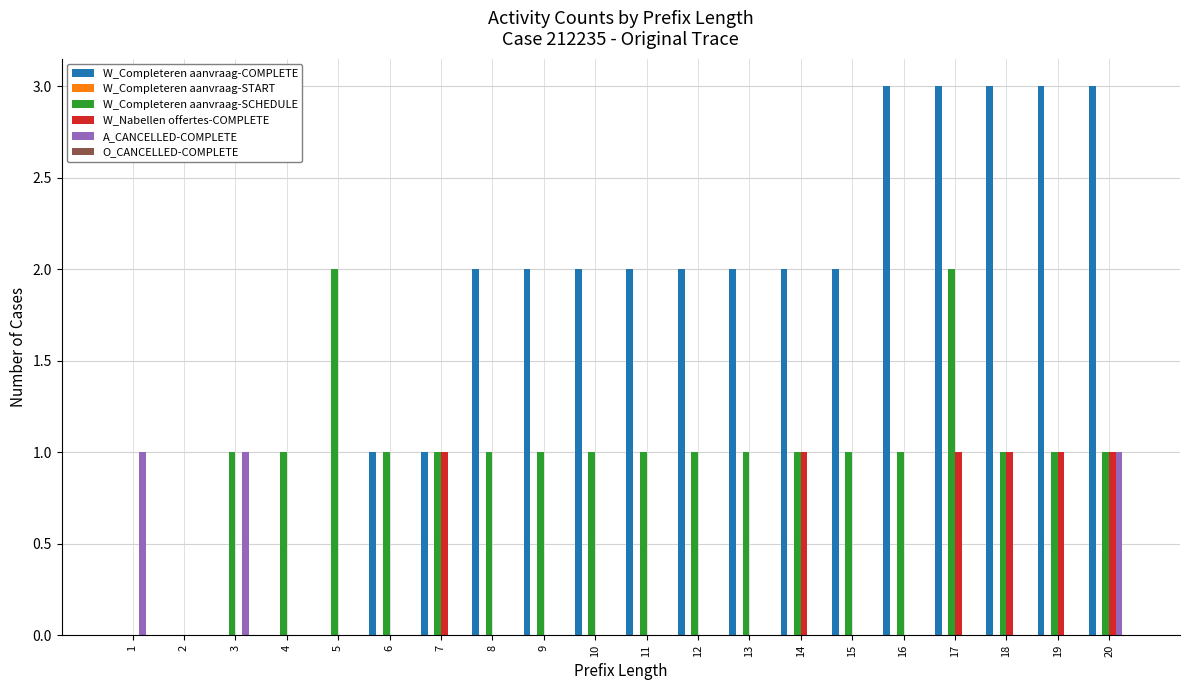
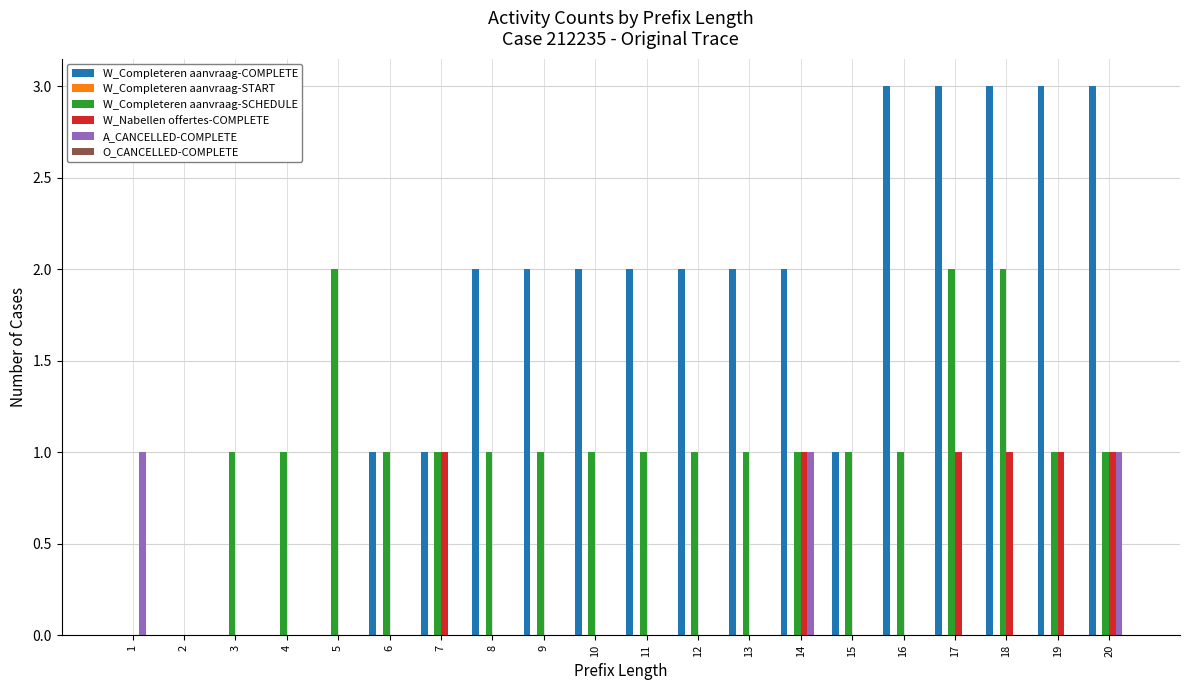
  {
    "W_Completeren aanvraag-COMPLETE": {
      "1": 0,
      "2": 0,
      "3": 0,
      "4": 0,
      "5": 0,
      "6": 1,
      "7": 1,
      "8": 2,
      "9": 2,
      "10": 2,
      "11": 2,
      "12": 2,
      "13": 2,
      "14": 2,
-     "15": 2,
+     "15": 1,
      "16": 3,
      "17": 3,
      "18": 3,
      "19": 3,
      "20": 3
    },
    "W_Completeren aanvraag-START": {
      "1": 0,
      "2": 0,
      "3": 0,
      "4": 0,
      "5": 0,
      "6": 0,
      "7": 0,
      "8": 0,
      "9": 0,
      "10": 0,
      "11": 0,
      "12": 0,
      "13": 0,
      "14": 0,
      "15": 0,
      "16": 0,
      "17": 0,
      "18": 0,
      "19": 0,
      "20": 0
    },
    "W_Completeren aanvraag-SCHEDULE": {
      "1": 0,
      "2": 0,
      "3": 1,
      "4": 1,
      "5": 2,
      "6": 1,
      "7": 1,
      "8": 1,
      "9": 1,
      "10": 1,
      "11": 1,
      "12": 1,
      "13": 1,
      "14": 1,
      "15": 1,
      "16": 1,
      "17": 2,
-     "18": 1,
+     "18": 2,
      "19": 1,
      "20": 1
    },
    "W_Nabellen offertes-COMPLETE": {
      "1": 0,
      "2": 0,
      "3": 0,
      "4": 0,
      "5": 0,
      "6": 0,
      "7": 1,
      "8": 0,
      "9": 0,
      "10": 0,
      "11": 0,
      "12": 0,
      "13": 0,
      "14": 1,
      "15": 0,
      "16": 0,
      "17": 1,
      "18": 1,
      "19": 1,
      "20": 1
    },
    "A_CANCELLED-COMPLETE": {
      "1": 1,
      "2": 0,
-     "3": 1,
+     "3": 0,
      "4": 0,
      "5": 0,
      "6": 0,
      "7": 0,
      "8": 0,
      "9": 0,
      "10": 0,
      "11": 0,
      "12": 0,
      "13": 0,
-     "14": 0,
+     "14": 1,
      "15": 0,
      "16": 0,
      "17": 0,
      "18": 0,
      "19": 0,
      "20": 1
    },
    "O_CANCELLED-COMPLETE": {
      "1": 0,
      "2": 0,
      "3": 0,
      "4": 0,
      "5": 0,
      "6": 0,
      "7": 0,
      "8": 0,
      "9": 0,
      "10": 0,
      "11": 0,
      "12": 0,
      "13": 0,
      "14": 0,
      "15": 0,
      "16": 0,
      "17": 0,
      "18": 0,
      "19": 0,
      "20": 0
    }
  }
